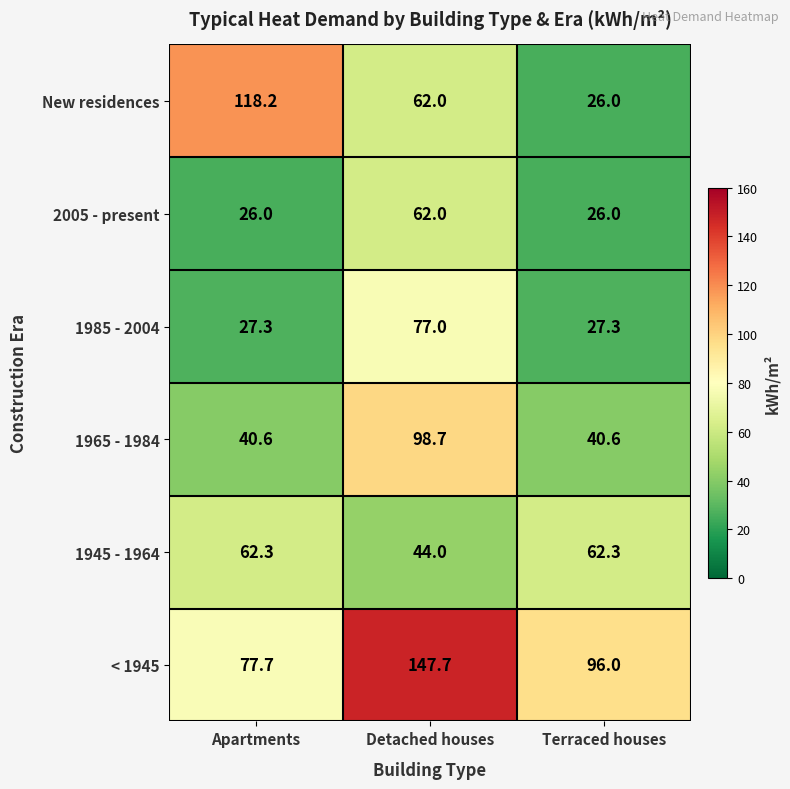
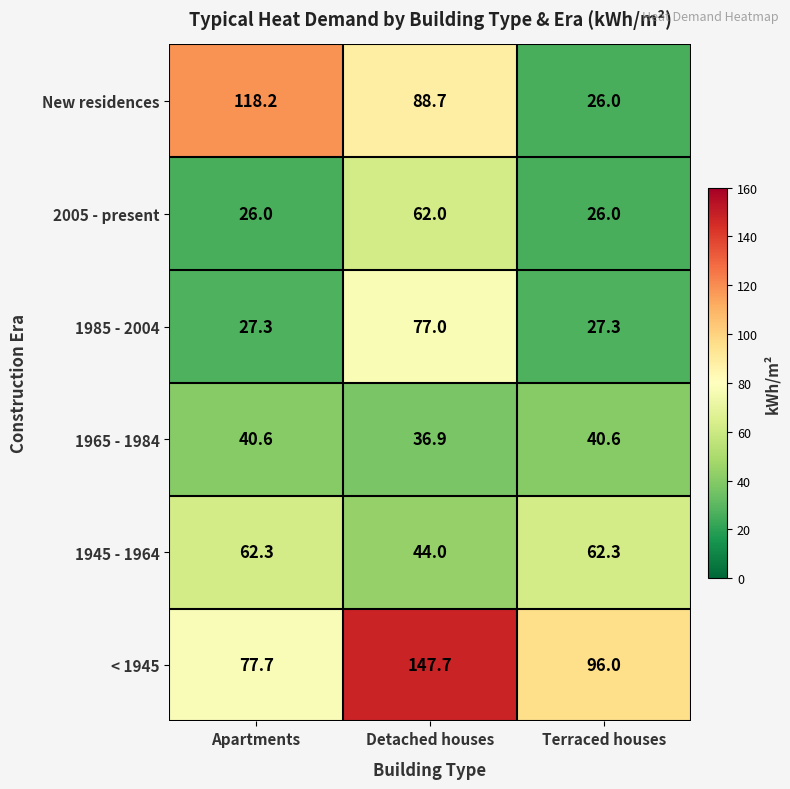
  {
    "New residences": {
      "Apartments": 118.2,
-     "Detached houses": 62.0,
+     "Detached houses": 88.7,
      "Terraced houses": 26.0
    },
    "2005 - present": {
      "Apartments": 26.0,
      "Detached houses": 62.0,
      "Terraced houses": 26.0
    },
    "1985 - 2004": {
      "Apartments": 27.3,
      "Detached houses": 77.0,
      "Terraced houses": 27.3
    },
    "1965 - 1984": {
      "Apartments": 40.6,
-     "Detached houses": 98.7,
+     "Detached houses": 36.9,
      "Terraced houses": 40.6
    },
    "1945 - 1964": {
      "Apartments": 62.3,
      "Detached houses": 44.0,
      "Terraced houses": 62.3
    },
    "< 1945": {
      "Apartments": 77.7,
      "Detached houses": 147.7,
      "Terraced houses": 96.0
    }
  }
